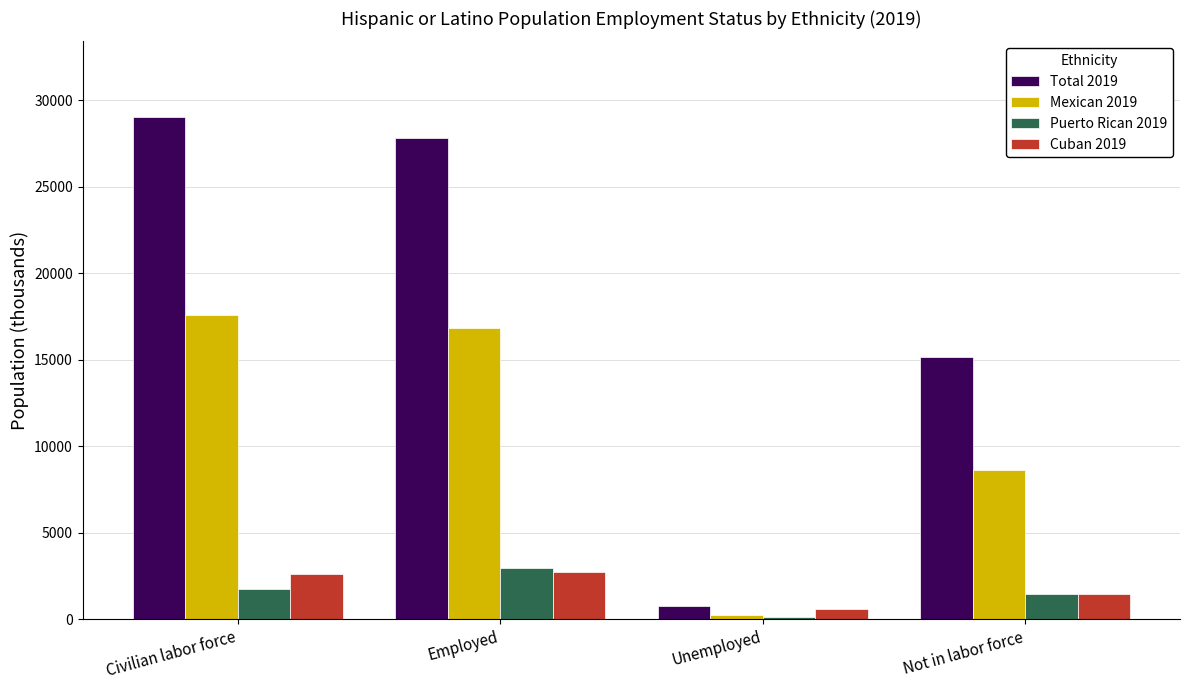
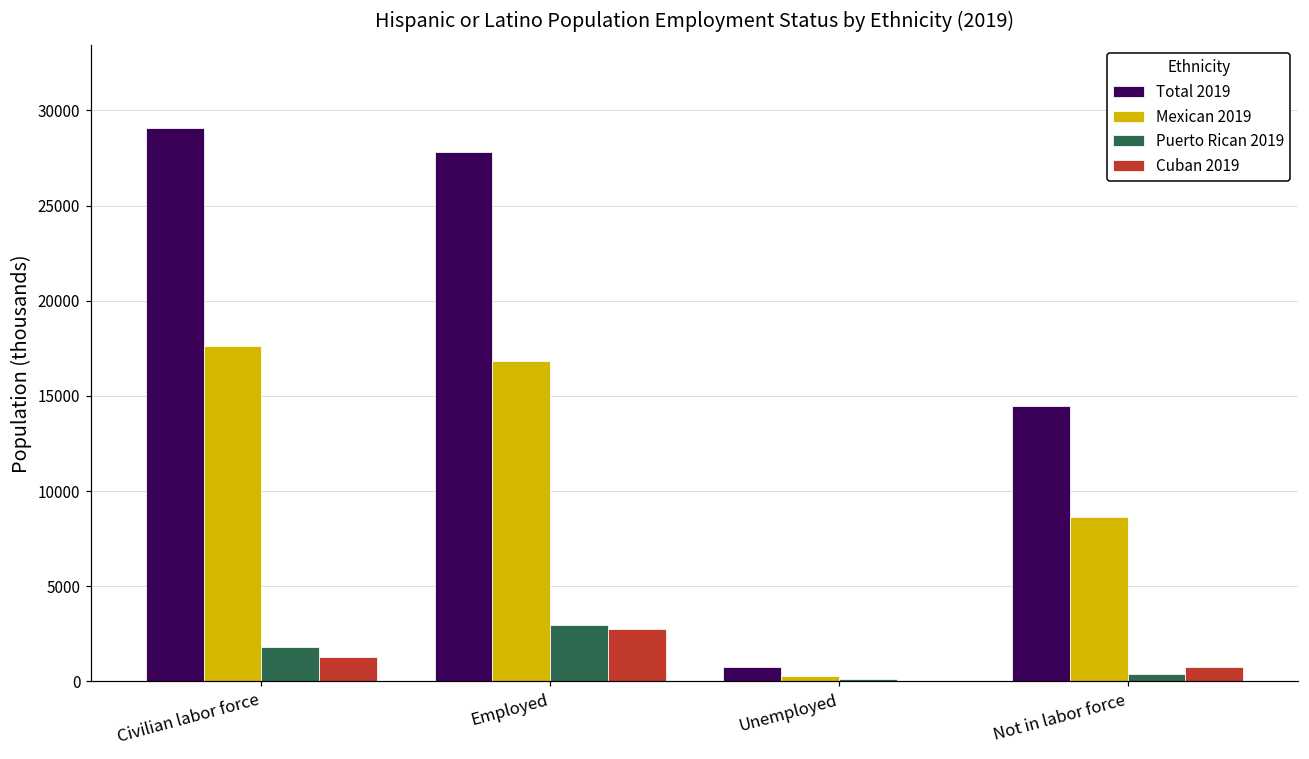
  {
    "Total 2019": {
      "Civilian labor force": 29100,
      "Employed": 27800,
      "Unemployed": 800,
-     "Not in labor force": 15100
+     "Not in labor force": 14500
    },
    "Mexican 2019": {
      "Civilian labor force": 17600,
      "Employed": 16800,
      "Unemployed": 300,
      "Not in labor force": 8600
    },
    "Puerto Rican 2019": {
      "Civilian labor force": 1800,
      "Employed": 3000,
-     "Not in labor force": 1500
+     "Not in labor force": 400
    },
    "Cuban 2019": {
-     "Civilian labor force": 2600,
+     "Civilian labor force": 1300,
      "Employed": 2800,
-     "Unemployed": 600,
-     "Not in labor force": 1500
+     "Unemployed": 0,
+     "Not in labor force": 700
    }
  }
